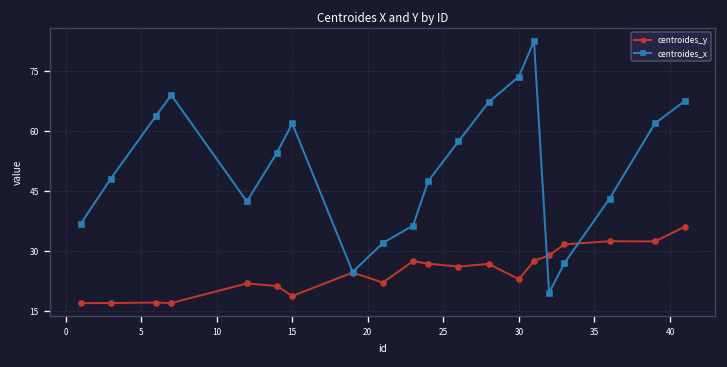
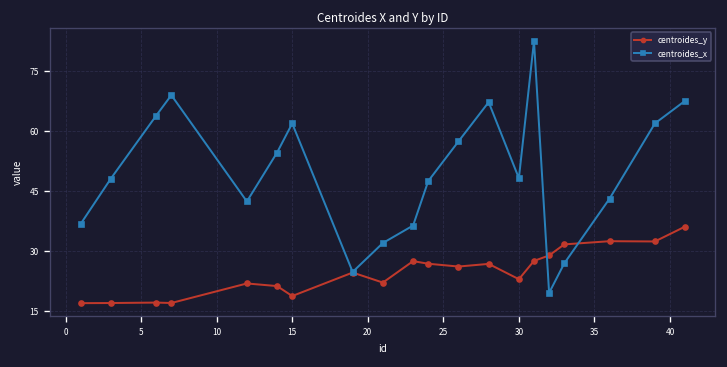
  {
    "centroides_y": {
      "15": 19,
      "30": 23
    },
    "centroides_x": {
      "15": 62,
-     "30": 74
+     "30": 48
    }
  }
